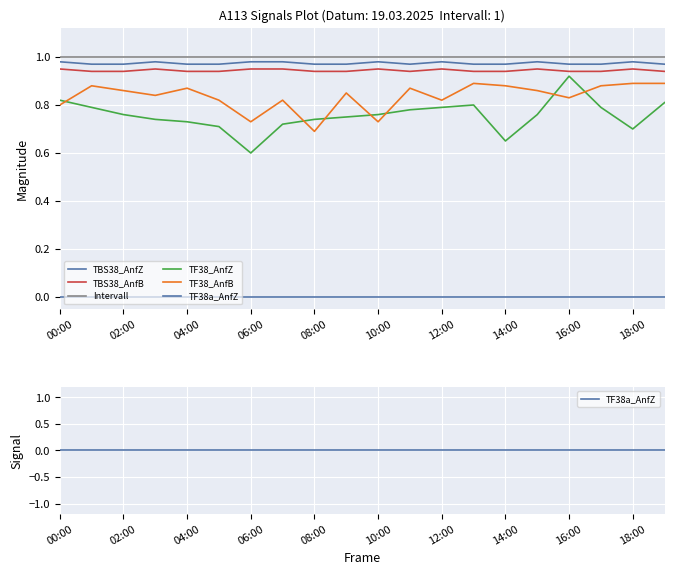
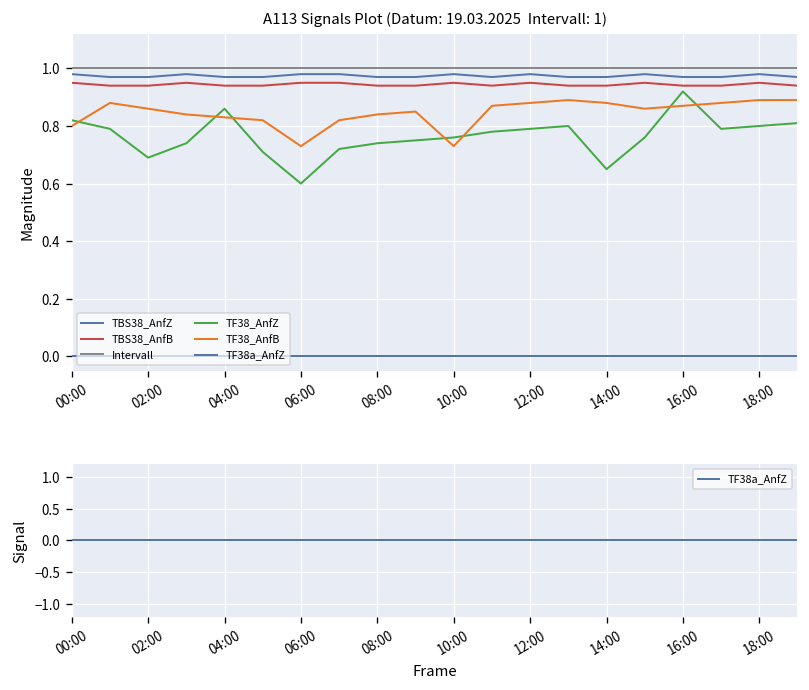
  {
    "A113 Signals Plot (Datum: 19.03.2025 Intervall: 1)": {
      "TBS38_AnfB": {
        "00:00": 0.95,
        "02:00": 0.94,
        "04:00": 0.94,
        "06:00": 0.95,
        "08:00": 0.94,
        "10:00": 0.95,
        "12:00": 0.95,
        "14:00": 0.94,
        "16:00": 0.94,
        "18:00": 0.95
      },
      "Intervall": {
        "00:00": 1.00,
        "02:00": 1.00,
        "04:00": 1.00,
        "06:00": 1.00,
        "08:00": 1.00,
        "10:00": 1.00,
        "12:00": 1.00,
        "14:00": 1.00,
        "16:00": 1.00,
        "18:00": 1.00
      },
      "TF38_AnfZ": {
        "00:00": 0.82,
-       "02:00": 0.76,
-       "04:00": 0.73,
+       "02:00": 0.69,
+       "04:00": 0.86,
        "06:00": 0.60,
        "08:00": 0.74,
        "10:00": 0.76,
        "12:00": 0.79,
        "14:00": 0.65,
        "16:00": 0.92,
-       "18:00": 0.7
+       "18:00": 0.8
      },
      "TF38_AnfB": {
        "00:00": 0.80,
        "02:00": 0.86,
-       "04:00": 0.87,
+       "04:00": 0.83,
        "06:00": 0.73,
-       "08:00": 0.69,
+       "08:00": 0.84,
        "10:00": 0.73,
-       "12:00": 0.82,
+       "12:00": 0.88,
        "14:00": 0.88,
-       "16:00": 0.83,
+       "16:00": 0.87,
        "18:00": 0.89
      }
    }
  }
